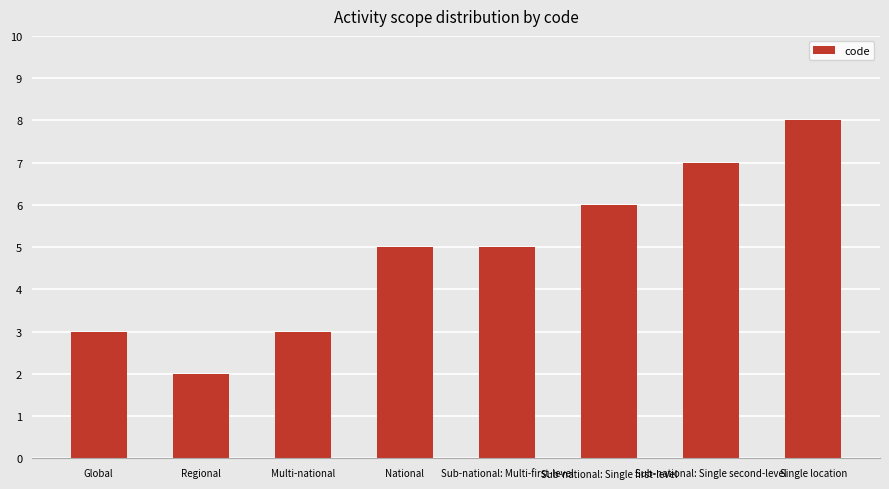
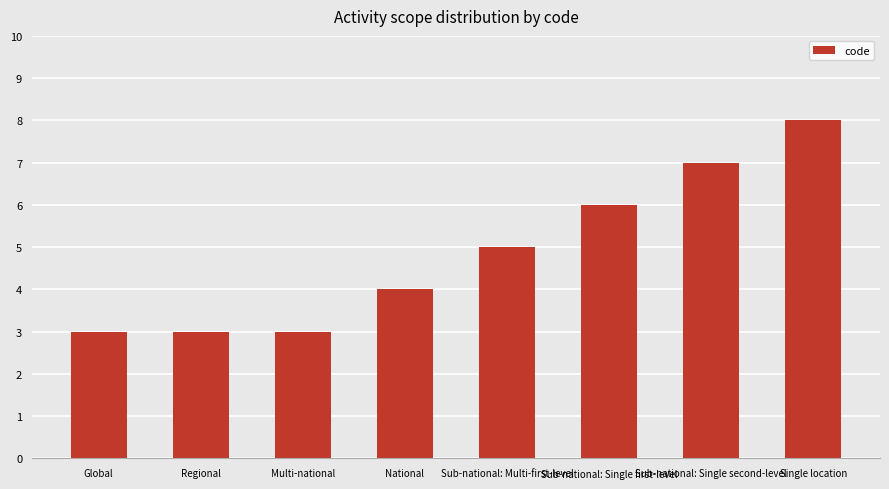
  {
    "Global": 3,
-   "Regional": 2,
+   "Regional": 3,
    "Multi-national": 3,
-   "National": 5,
+   "National": 4,
    "Single location": 8
  }
